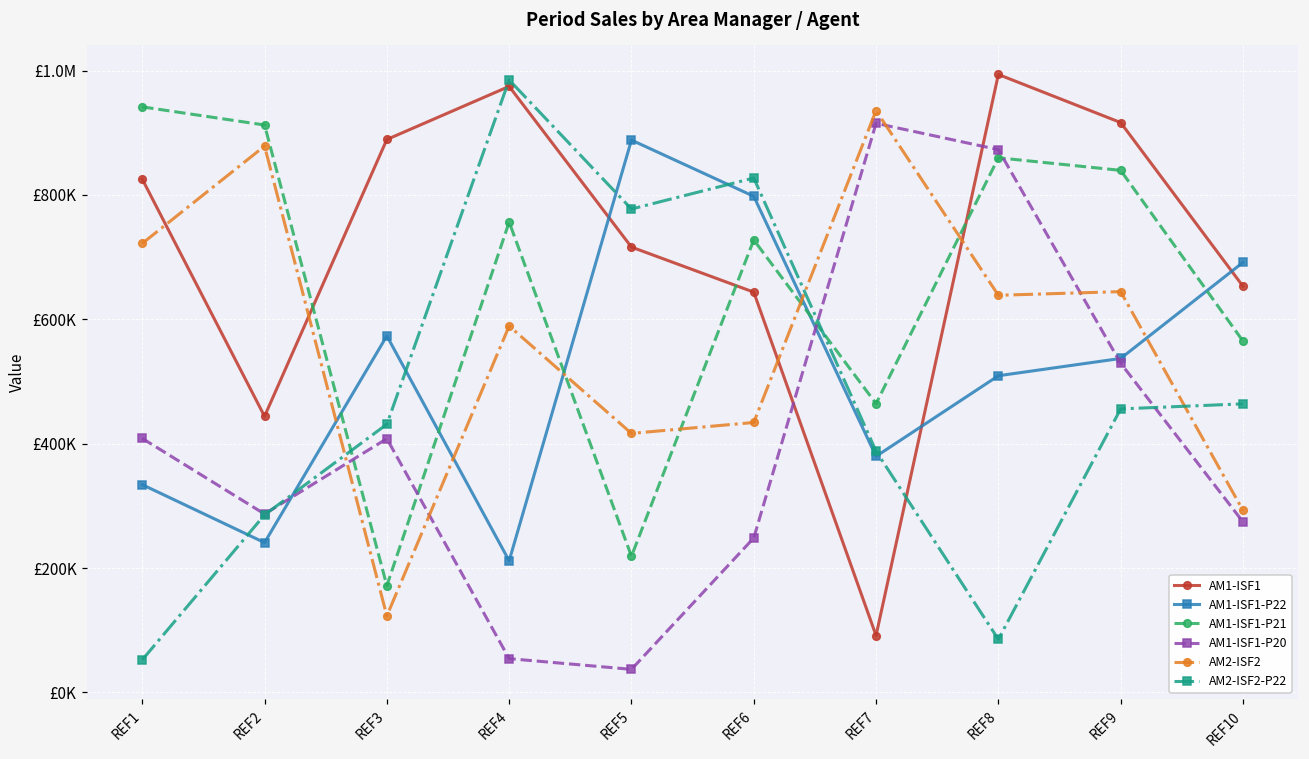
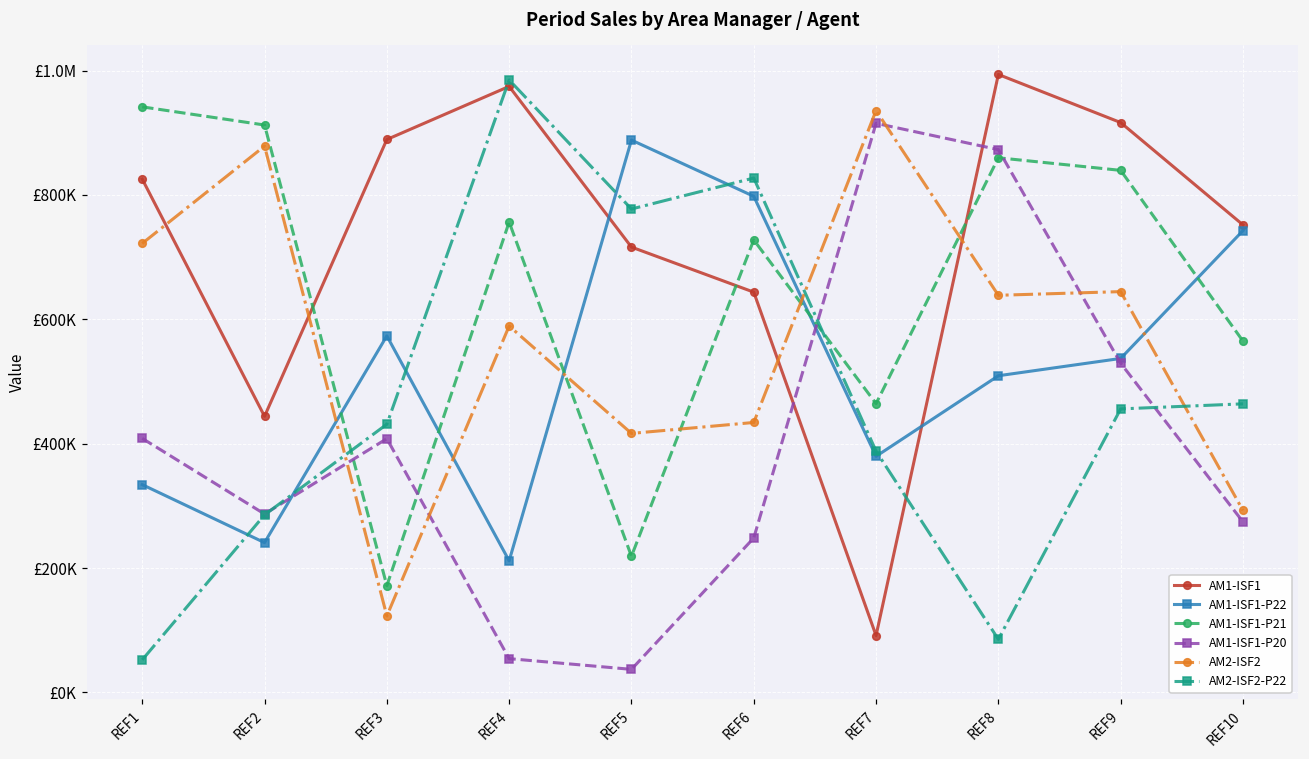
  {
    "AM1-ISF1": {
      "REF1": "£830000",
      "REF2": "£440000",
      "REF3": "£890000",
      "REF4": "£970000",
      "REF5": "£720000",
      "REF6": "£640000",
      "REF7": "£90000",
      "REF8": "£990000",
      "REF9": "£920000",
-     "REF10": "£650000"
+     "REF10": "£750000"
    },
    "AM1-ISF1-P22": {
      "REF1": "£330000",
      "REF2": "£240000",
      "REF3": "£570000",
      "REF4": "£210000",
      "REF5": "£890000",
      "REF6": "£800000",
      "REF7": "£380000",
      "REF8": "£510000",
      "REF9": "£540000",
-     "REF10": "£690000"
+     "REF10": "£740000"
    },
    "AM1-ISF1-P20": {
      "REF1": "£410000",
      "REF3": "£410000",
      "REF4": "£50000",
      "REF5": "£40000",
      "REF6": "£250000",
      "REF7": "£920000",
      "REF8": "£870000",
      "REF9": "£530000",
      "REF10": "£270000"
    },
    "AM2-ISF2": {
      "REF1": "£720000",
      "REF2": "£880000",
      "REF3": "£120000",
      "REF4": "£590000",
      "REF5": "£420000",
      "REF6": "£430000",
      "REF7": "£940000",
      "REF8": "£640000",
      "REF9": "£640000",
      "REF10": "£290000"
    }
  }
